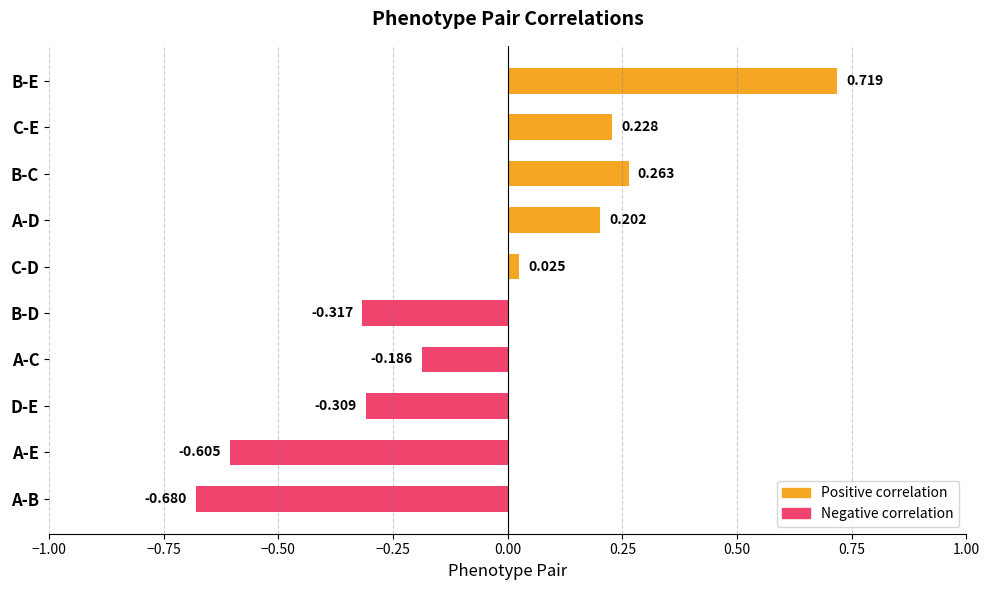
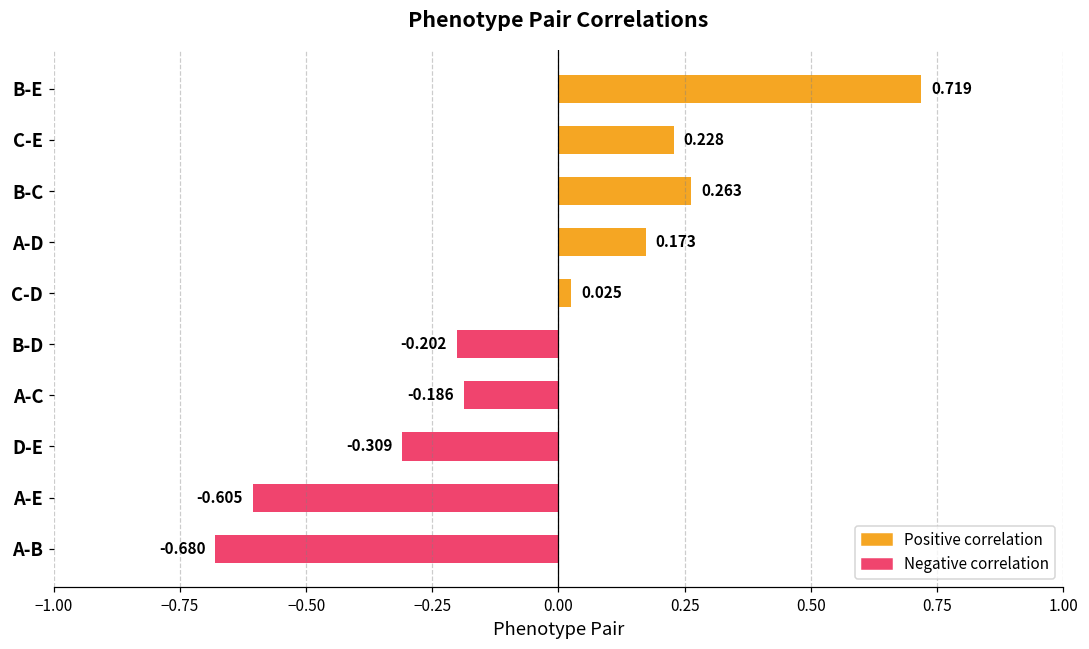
  {
    "B-E": 0.719,
    "C-E": 0.228,
    "B-C": 0.263,
-   "A-D": 0.202,
+   "A-D": 0.173,
    "C-D": 0.025,
-   "B-D": -0.317,
+   "B-D": -0.202,
    "A-C": -0.186,
    "D-E": -0.309,
    "A-E": -0.605,
    "A-B": -0.680
  }
